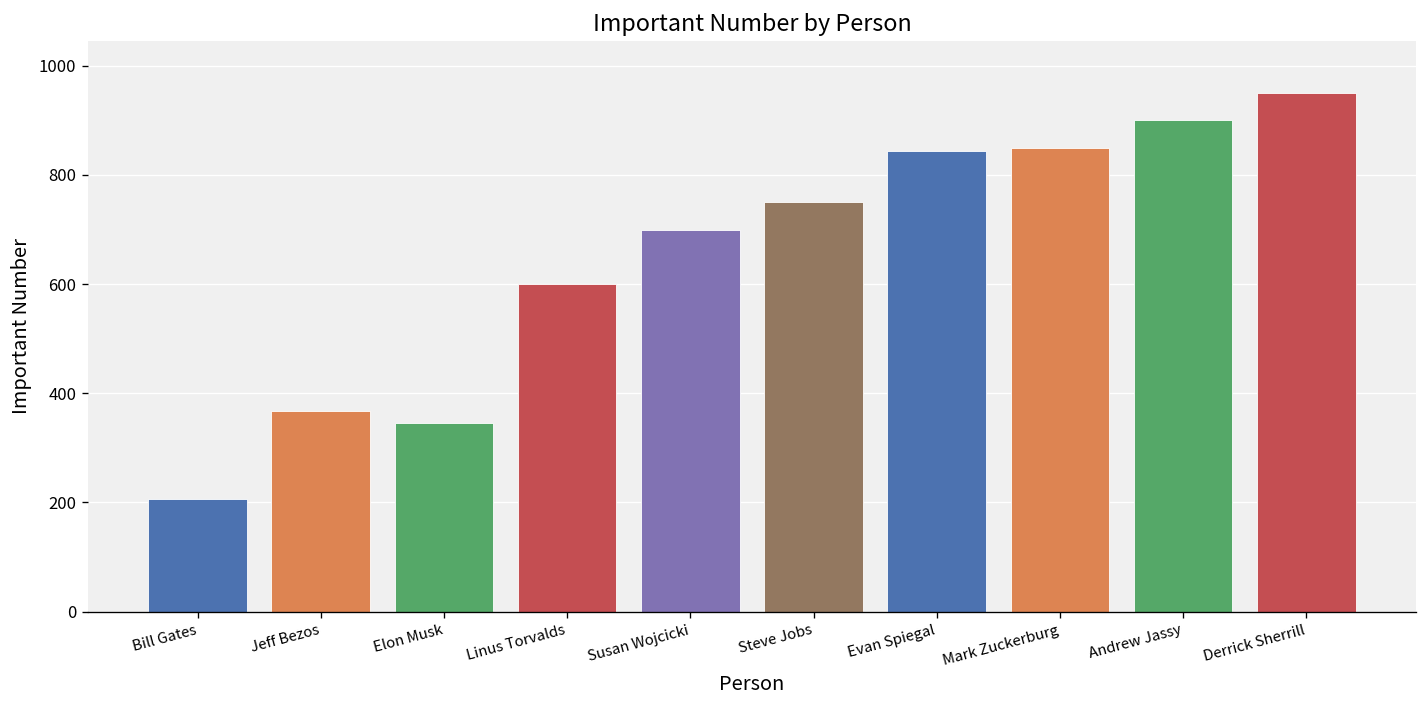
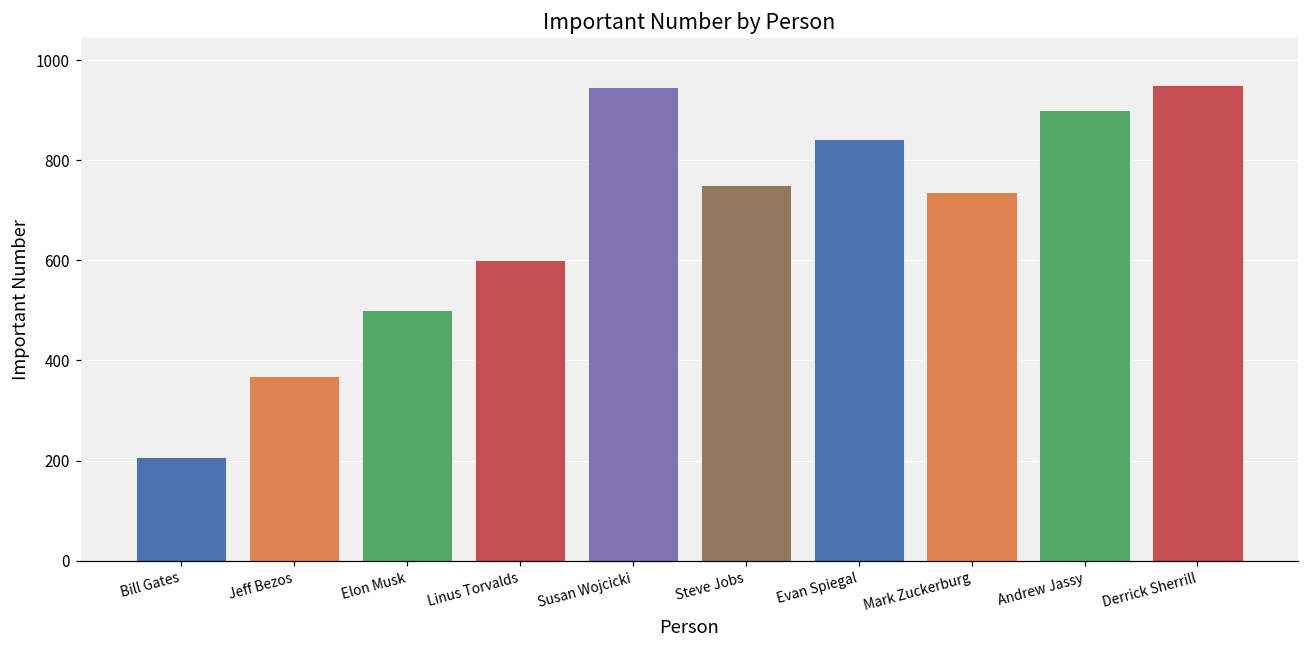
  {
    "Bill Gates": 210,
    "Jeff Bezos": 370,
-   "Elon Musk": 350,
+   "Elon Musk": 500,
    "Linus Torvalds": 600,
-   "Susan Wojcicki": 700,
+   "Susan Wojcicki": 950,
    "Steve Jobs": 750,
    "Evan Spiegal": 840,
-   "Mark Zuckerburg": 850,
+   "Mark Zuckerburg": 740,
    "Andrew Jassy": 900,
    "Derrick Sherrill": 950
  }
